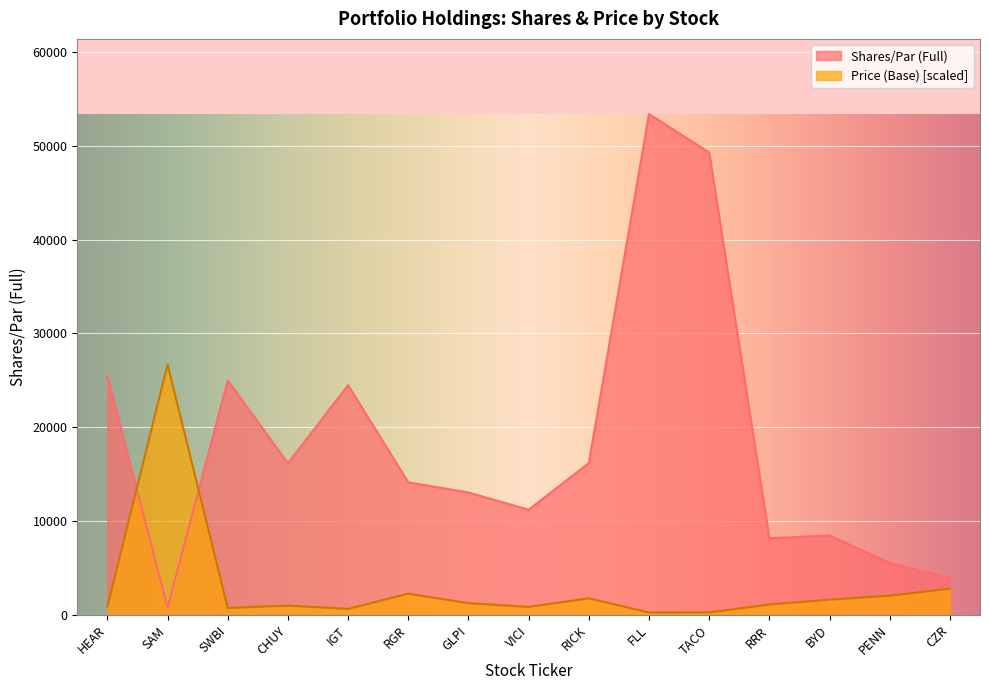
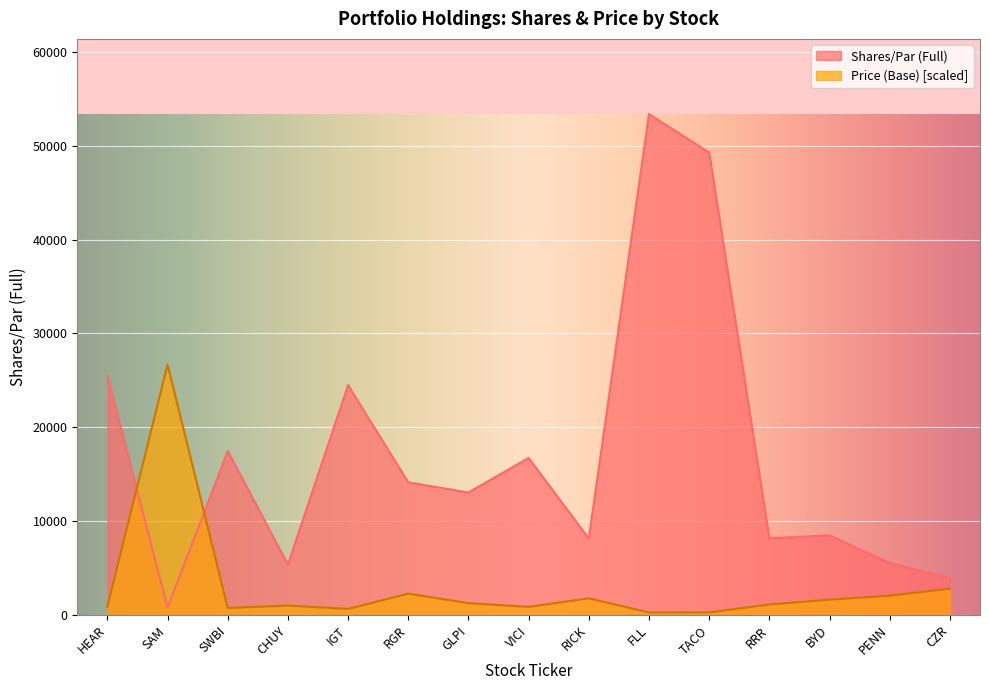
  {
    "Shares/Par (Full)": {
      "HEAR": 25000,
      "SAM": 1000,
-     "SWBI": 25000,
-     "CHUY": 16000,
+     "SWBI": 17000,
+     "CHUY": 5000,
      "IGT": 25000,
      "RGR": 14000,
      "GLPI": 13000,
-     "VICI": 11000,
-     "RICK": 16000,
+     "VICI": 17000,
+     "RICK": 8000,
      "FLL": 53000,
      "TACO": 49000,
      "RRR": 8000,
      "BYD": 8000,
      "PENN": 6000,
      "CZR": 4000
    }
  }
